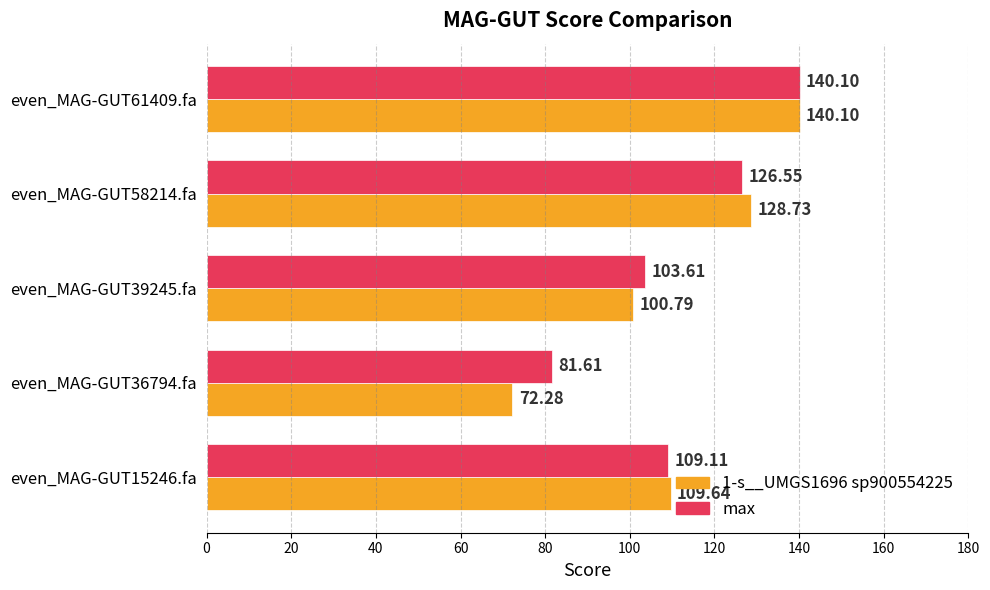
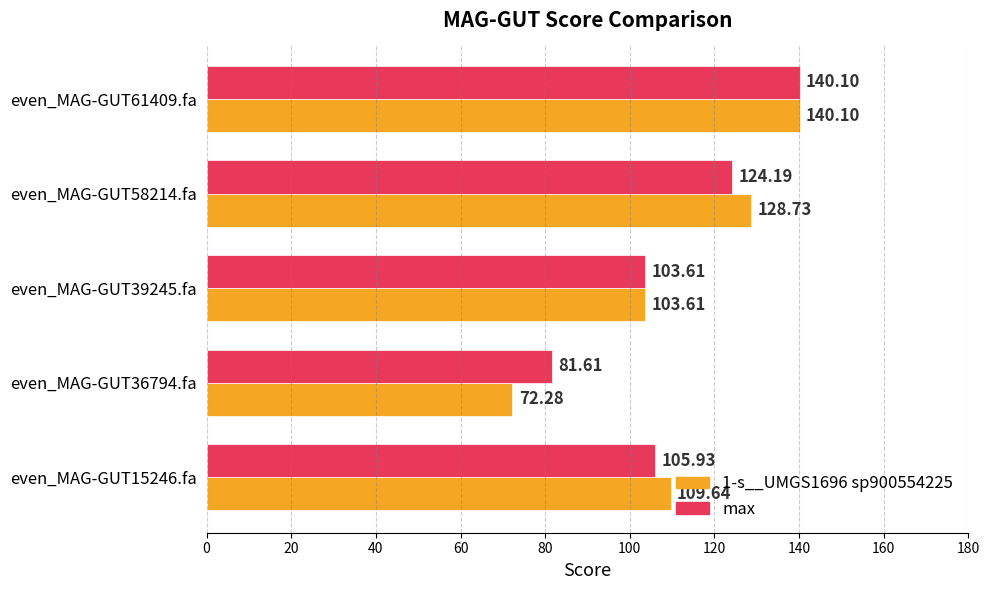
  {
    "1-s__UMGS1696 sp900554225": {
      "even_MAG-GUT61409.fa": 140.10,
      "even_MAG-GUT58214.fa": 128.73,
-     "even_MAG-GUT39245.fa": 100.79,
+     "even_MAG-GUT39245.fa": 103.61,
      "even_MAG-GUT36794.fa": 72.28,
      "even_MAG-GUT15246.fa": 109.64
    },
    "max": {
      "even_MAG-GUT61409.fa": 140.10,
-     "even_MAG-GUT58214.fa": 126.55,
+     "even_MAG-GUT58214.fa": 124.19,
      "even_MAG-GUT39245.fa": 103.61,
      "even_MAG-GUT36794.fa": 81.61,
-     "even_MAG-GUT15246.fa": 109.11
+     "even_MAG-GUT15246.fa": 105.93
    }
  }
